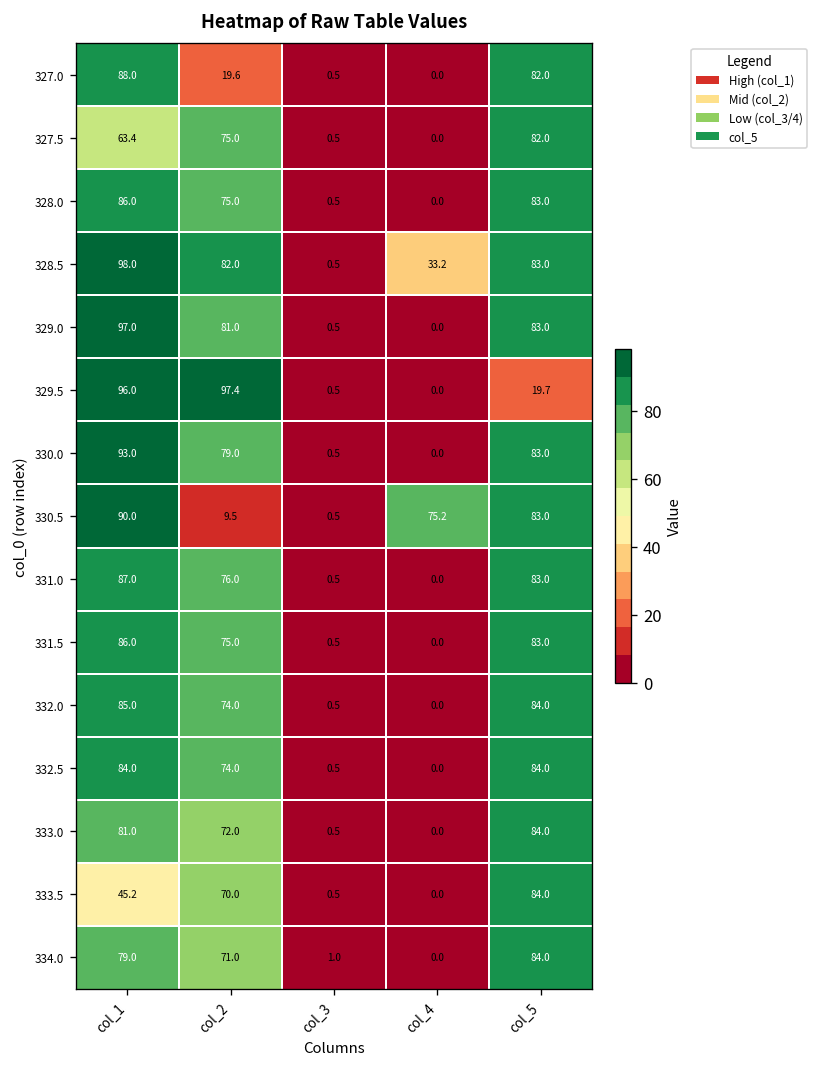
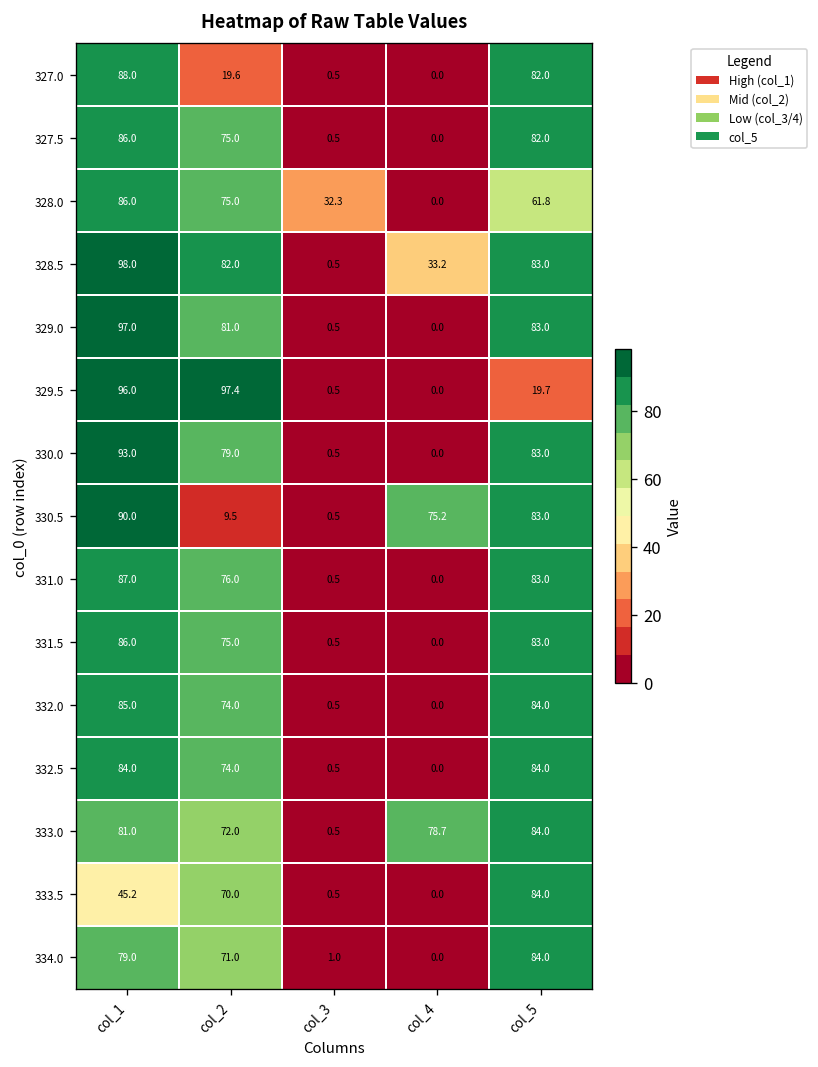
  {
    "327.0": {
      "col_1": 88.0,
      "col_2": 19.6,
      "col_3": 0.5,
      "col_4": 0.0,
      "col_5": 82.0
    },
    "327.5": {
-     "col_1": 63.4,
+     "col_1": 86.0,
      "col_2": 75.0,
      "col_3": 0.5,
      "col_4": 0.0,
      "col_5": 82.0
    },
    "328.0": {
      "col_1": 86.0,
      "col_2": 75.0,
-     "col_3": 0.5,
+     "col_3": 32.3,
      "col_4": 0.0,
-     "col_5": 83.0
+     "col_5": 61.8
    },
    "328.5": {
      "col_1": 98.0,
      "col_2": 82.0,
      "col_3": 0.5,
      "col_4": 33.2,
      "col_5": 83.0
    },
    "329.0": {
      "col_1": 97.0,
      "col_2": 81.0,
      "col_3": 0.5,
      "col_4": 0.0,
      "col_5": 83.0
    },
    "329.5": {
      "col_1": 96.0,
      "col_2": 97.4,
      "col_3": 0.5,
      "col_4": 0.0,
      "col_5": 19.7
    },
    "330.0": {
      "col_1": 93.0,
      "col_2": 79.0,
      "col_3": 0.5,
      "col_4": 0.0,
      "col_5": 83.0
    },
    "330.5": {
      "col_1": 90.0,
      "col_2": 9.5,
      "col_3": 0.5,
      "col_4": 75.2,
      "col_5": 83.0
    },
    "331.0": {
      "col_1": 87.0,
      "col_2": 76.0,
      "col_3": 0.5,
      "col_4": 0.0,
      "col_5": 83.0
    },
    "331.5": {
      "col_1": 86.0,
      "col_2": 75.0,
      "col_3": 0.5,
      "col_4": 0.0,
      "col_5": 83.0
    },
    "332.0": {
      "col_1": 85.0,
      "col_2": 74.0,
      "col_3": 0.5,
      "col_4": 0.0,
      "col_5": 84.0
    },
    "332.5": {
      "col_1": 84.0,
      "col_2": 74.0,
      "col_3": 0.5,
      "col_4": 0.0,
      "col_5": 84.0
    },
    "333.0": {
      "col_1": 81.0,
      "col_2": 72.0,
      "col_3": 0.5,
-     "col_4": 0.0,
+     "col_4": 78.7,
      "col_5": 84.0
    },
    "333.5": {
      "col_1": 45.2,
      "col_2": 70.0,
      "col_3": 0.5,
      "col_4": 0.0,
      "col_5": 84.0
    },
    "334.0": {
      "col_1": 79.0,
      "col_2": 71.0,
      "col_3": 1.0,
      "col_4": 0.0,
      "col_5": 84.0
    }
  }
